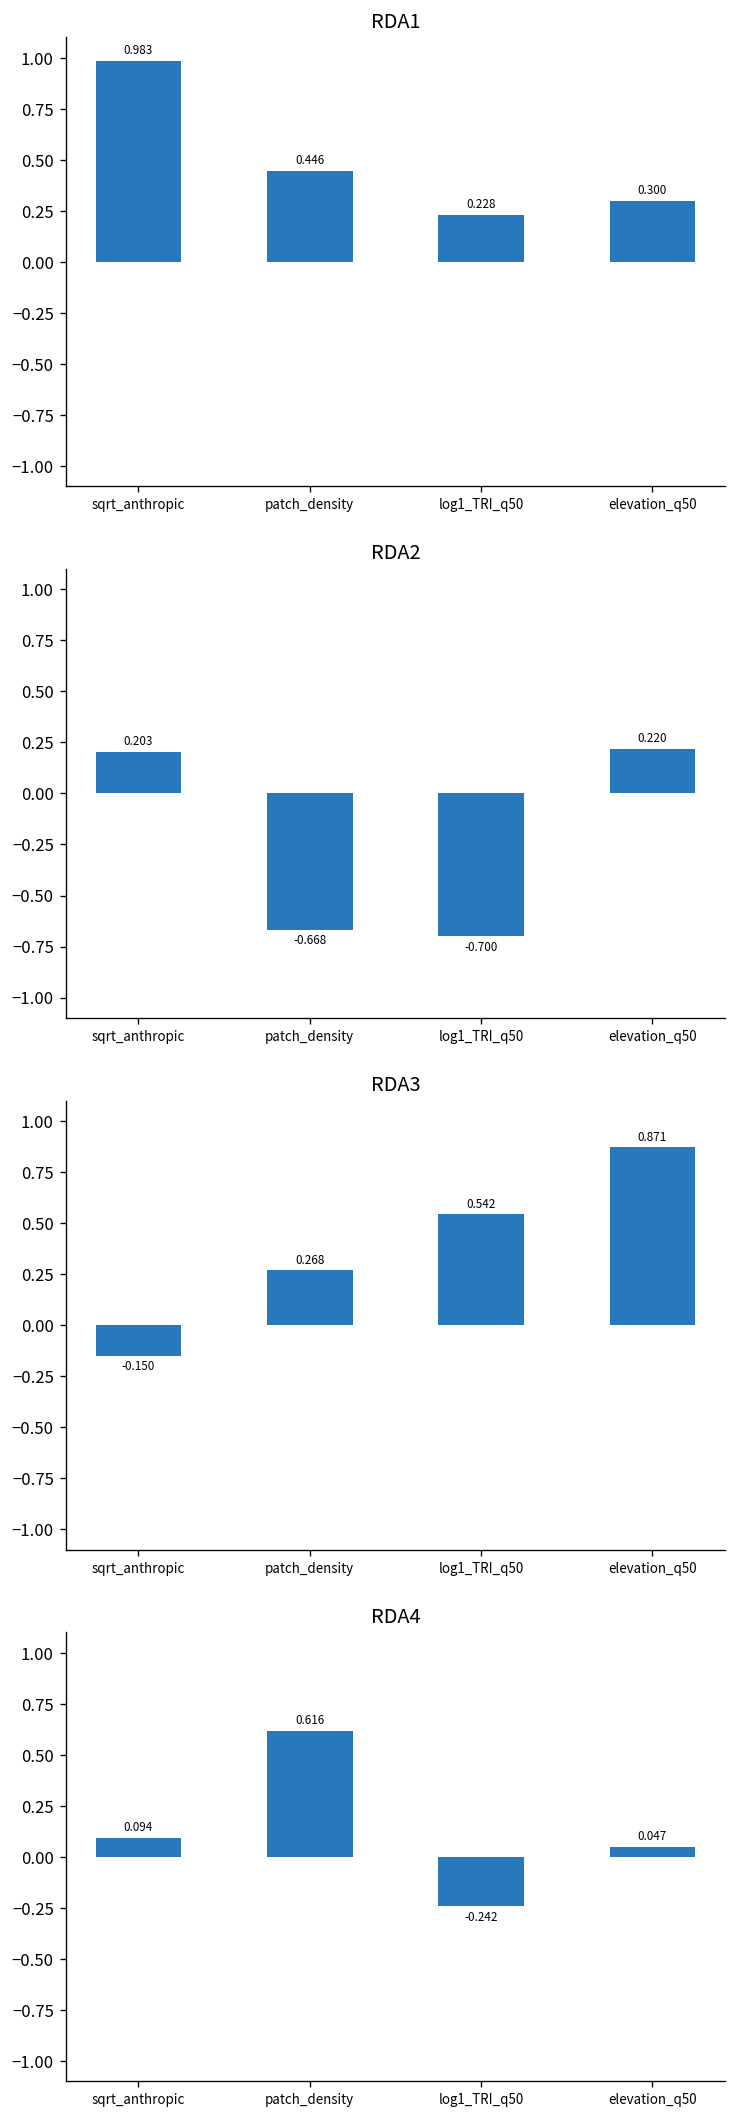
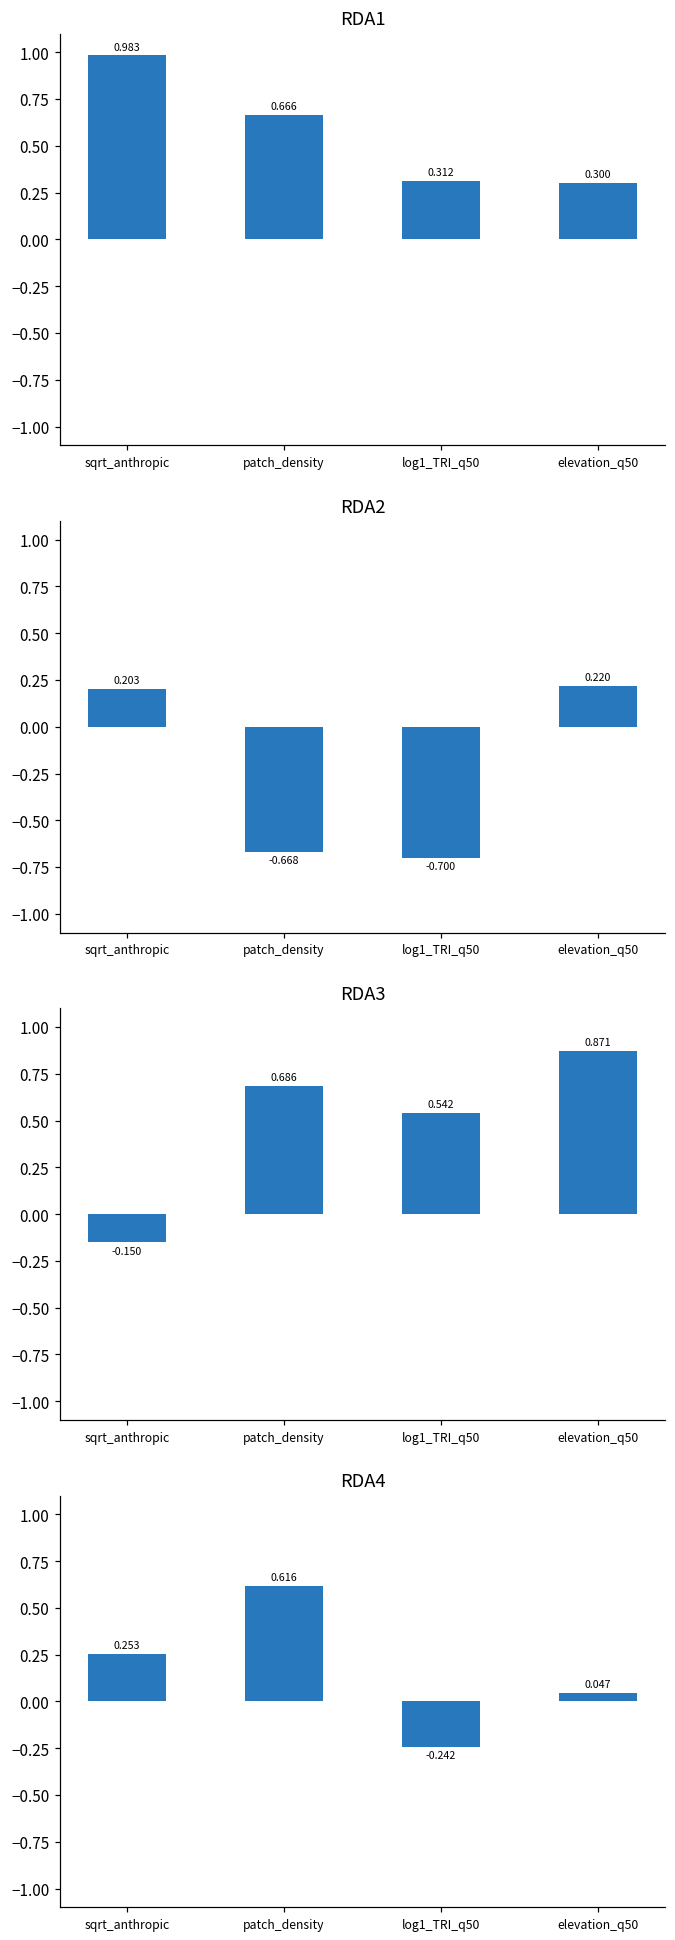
  {
    "RDA1": {
      "sqrt_anthropic": 0.983,
-     "patch_density": 0.446,
-     "log1_TRI_q50": 0.228,
+     "patch_density": 0.666,
+     "log1_TRI_q50": 0.312,
      "elevation_q50": 0.300
    },
    "RDA2": {
      "sqrt_anthropic": 0.203,
      "patch_density": -0.668,
      "log1_TRI_q50": -0.700,
      "elevation_q50": 0.220
    },
    "RDA3": {
      "sqrt_anthropic": -0.150,
-     "patch_density": 0.268,
+     "patch_density": 0.686,
      "log1_TRI_q50": 0.542,
      "elevation_q50": 0.871
    },
    "RDA4": {
-     "sqrt_anthropic": 0.094,
+     "sqrt_anthropic": 0.253,
      "patch_density": 0.616,
      "log1_TRI_q50": -0.242,
      "elevation_q50": 0.047
    }
  }
